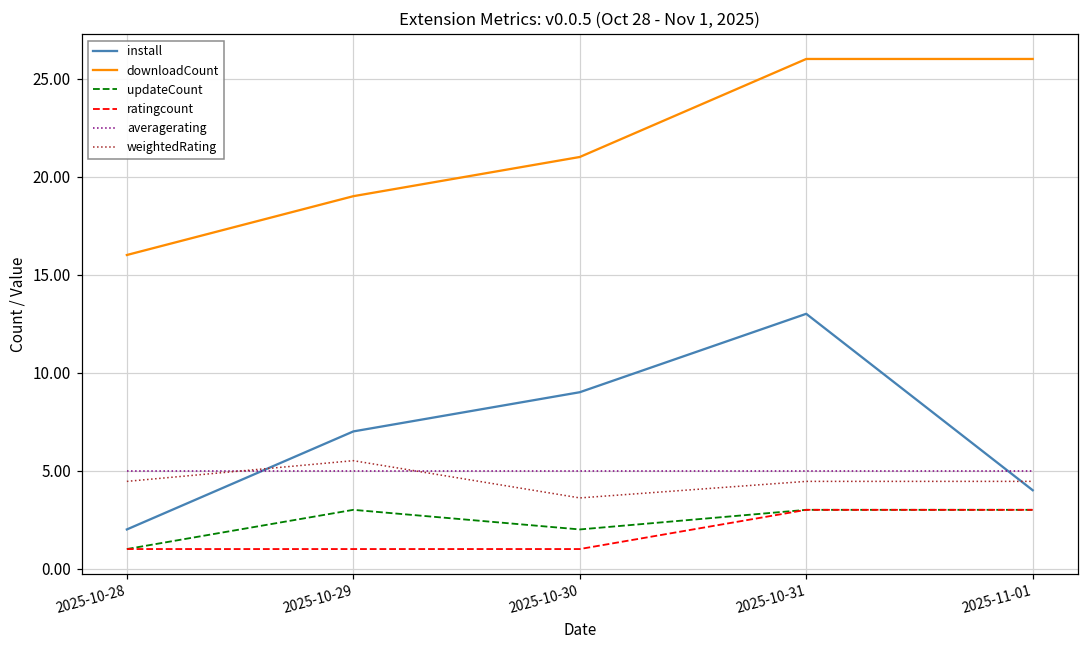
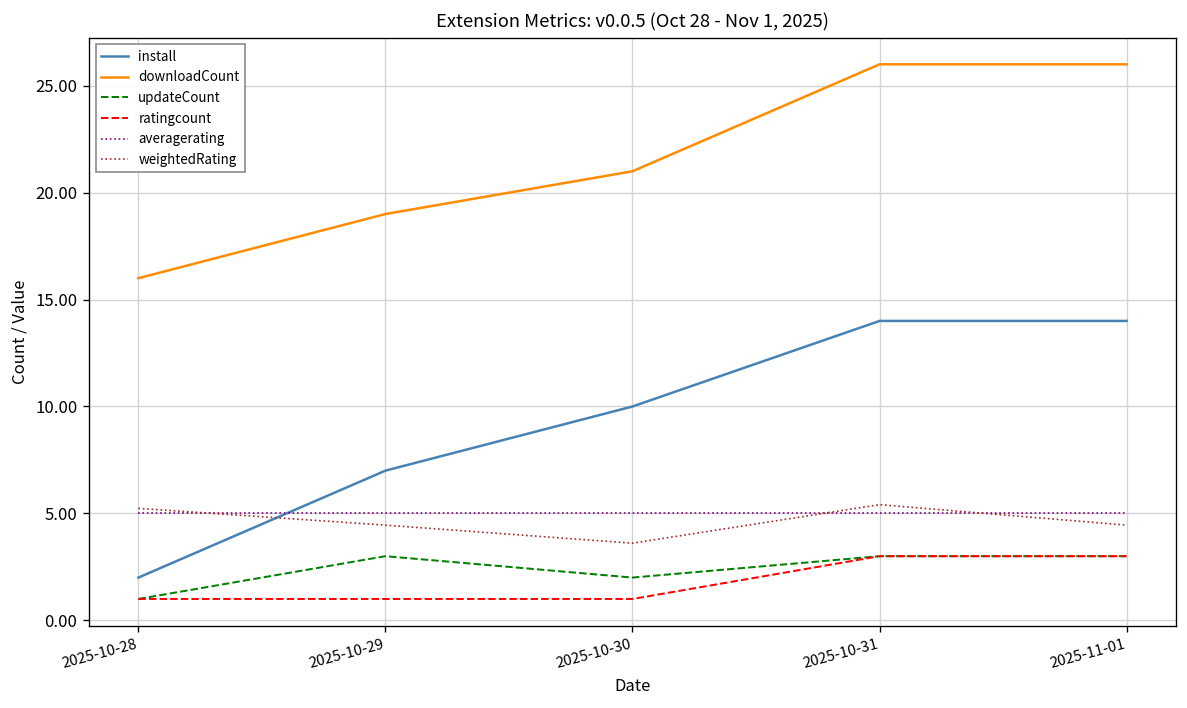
  {
    "install": {
      "2025-10-28": 2,
      "2025-10-29": 7,
-     "2025-10-30": 9,
-     "2025-10-31": 13,
-     "2025-11-01": 4
+     "2025-10-30": 10,
+     "2025-10-31": 14,
+     "2025-11-01": 14
    },
    "downloadCount": {
      "2025-10-28": 16.0,
      "2025-10-29": 19.0,
      "2025-10-30": 21.0,
      "2025-10-31": 26.0,
      "2025-11-01": 26.0
    },
    "updateCount": {
      "2025-10-29": 3.0,
      "2025-10-30": 2.0
    },
    "ratingcount": {
      "2025-10-29": 1.0,
      "2025-10-30": 1.0
    },
    "averagerating": {
      "2025-10-28": 5.0,
      "2025-10-29": 5.0,
      "2025-10-30": 5.0,
      "2025-10-31": 5.0,
      "2025-11-01": 5.0
    },
    "weightedRating": {
-     "2025-10-28": 4.5,
-     "2025-10-29": 5.5,
+     "2025-10-28": 5.2,
+     "2025-10-29": 4.5,
      "2025-10-30": 3.6,
-     "2025-10-31": 4.5,
+     "2025-10-31": 5.4,
      "2025-11-01": 4.5
    }
  }
